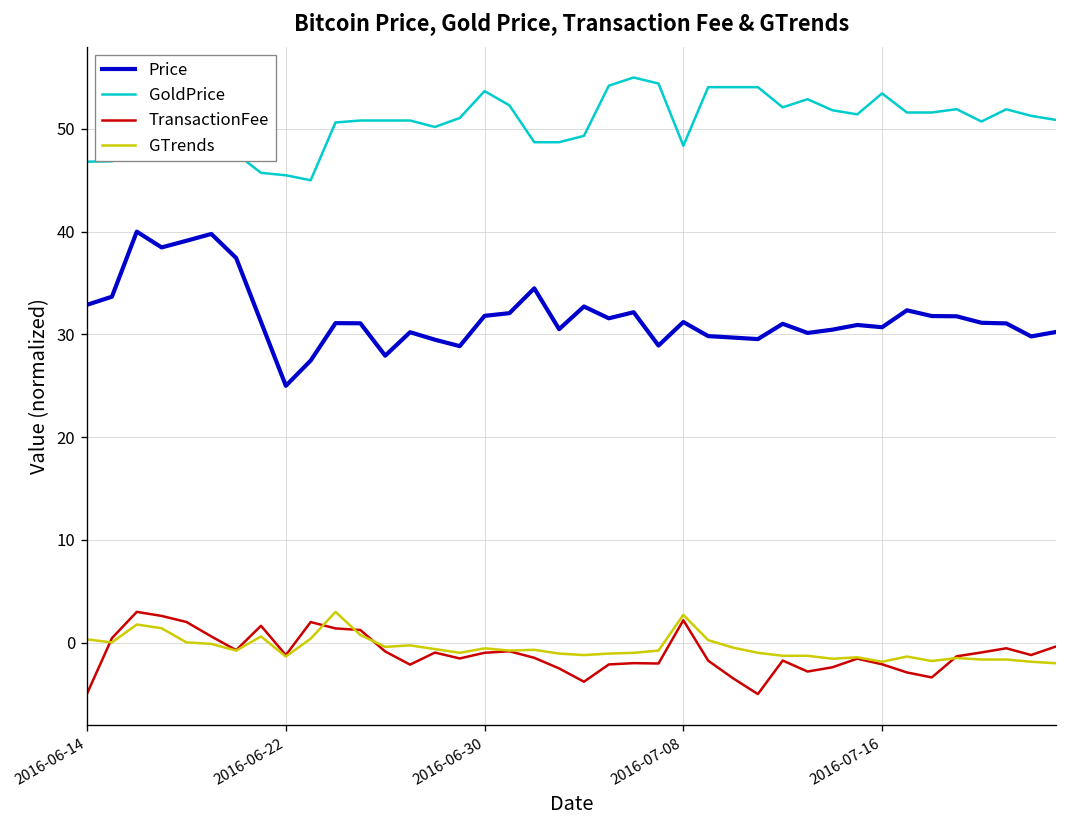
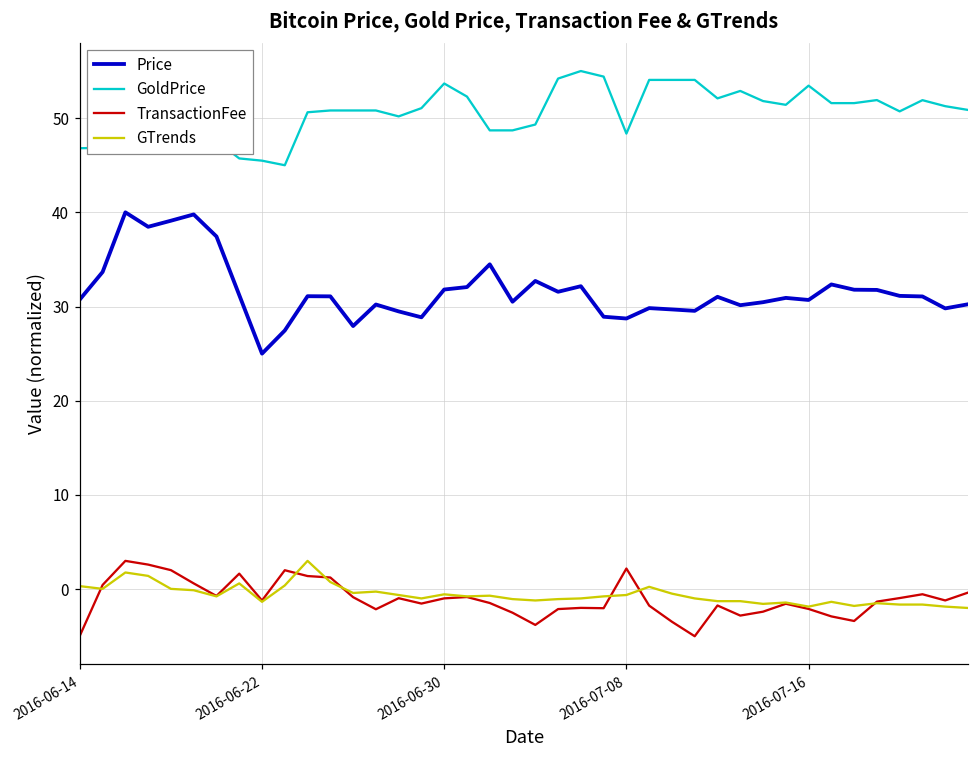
  {
    "Price": {
-     "2016-06-14": 33,
+     "2016-06-14": 31,
      "2016-06-22": 25,
      "2016-06-30": 32,
-     "2016-07-08": 31,
+     "2016-07-08": 29,
      "2016-07-16": 31
    },
    "GoldPrice": {
      "2016-06-14": 47,
      "2016-06-22": 45,
      "2016-06-30": 54,
      "2016-07-08": 48,
      "2016-07-16": 53
    },
    "TransactionFee": {
      "2016-06-14": -5,
      "2016-06-30": -1,
      "2016-07-08": 2
    },
    "GTrends": {
      "2016-06-14": 0,
      "2016-06-30": -1,
-     "2016-07-08": 3
+     "2016-07-08": -1
    }
  }
